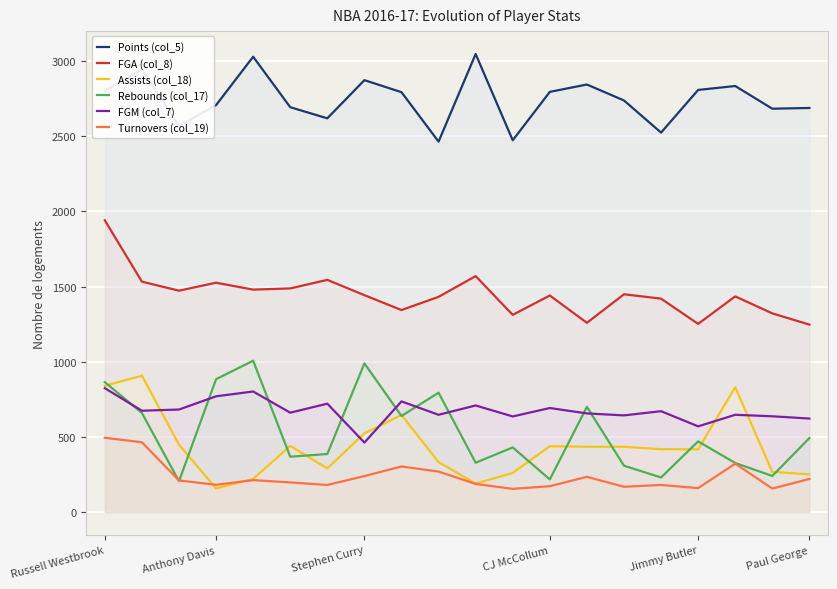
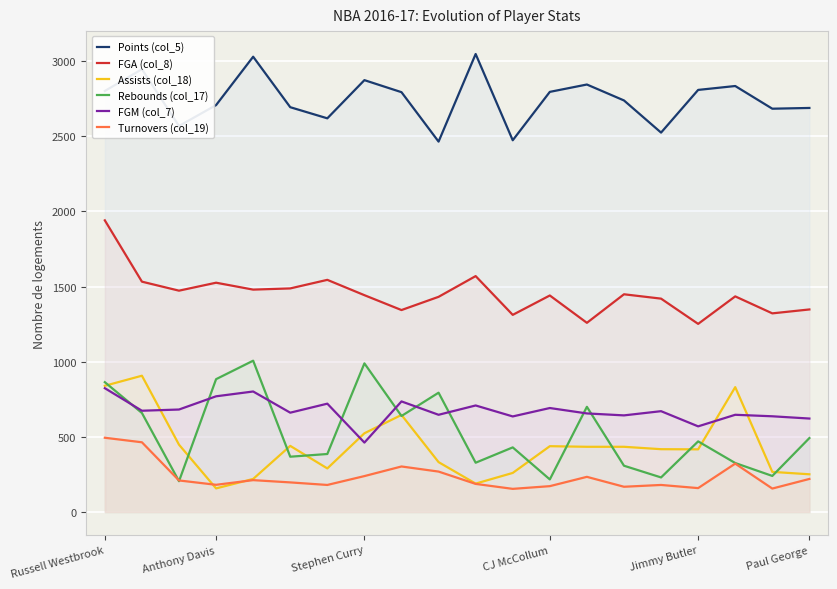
  {
    "Points (col_5)": {
      "Anthony Davis": 2710,
      "Stephen Curry": 2870,
      "CJ McCollum": 2800,
      "Jimmy Butler": 2810,
      "Paul George": 2690
    },
    "FGA (col_8)": {
      "Russell Westbrook": 1940,
      "Anthony Davis": 1530,
      "Stephen Curry": 1440,
      "CJ McCollum": 1440,
      "Jimmy Butler": 1250,
-     "Paul George": 1250
+     "Paul George": 1350
    },
    "Assists (col_18)": {
      "Anthony Davis": 160,
      "Stephen Curry": 520,
      "CJ McCollum": 440,
      "Jimmy Butler": 420,
      "Paul George": 250
    },
    "Rebounds (col_17)": {
      "Russell Westbrook": 860,
      "Anthony Davis": 880,
      "Stephen Curry": 990,
      "CJ McCollum": 220,
      "Jimmy Butler": 470,
      "Paul George": 490
    },
    "FGM (col_7)": {
      "Anthony Davis": 770,
      "Stephen Curry": 460,
      "CJ McCollum": 690,
      "Jimmy Butler": 570,
      "Paul George": 620
    },
    "Turnovers (col_19)": {
      "Russell Westbrook": 490,
      "Anthony Davis": 180,
      "Stephen Curry": 240,
      "CJ McCollum": 170,
      "Jimmy Butler": 160,
      "Paul George": 220
    }
  }
